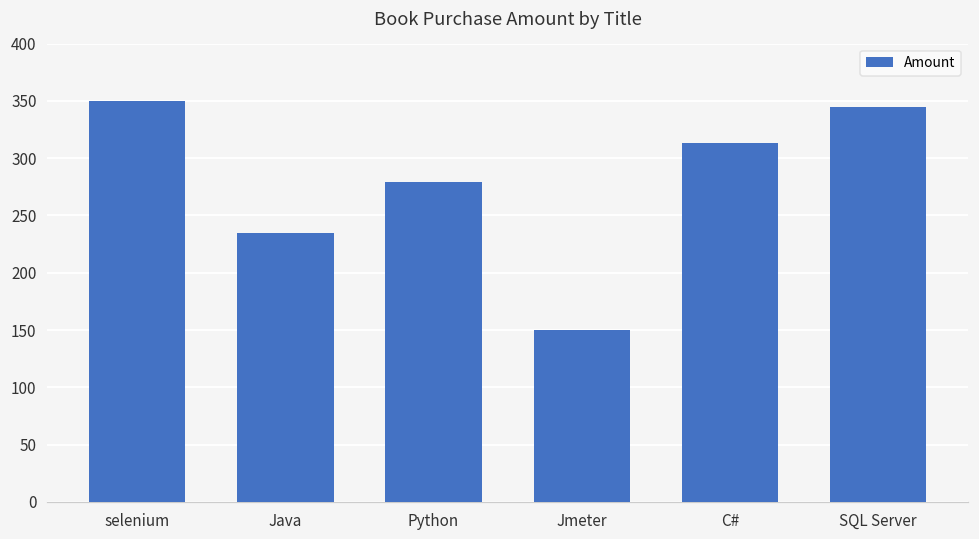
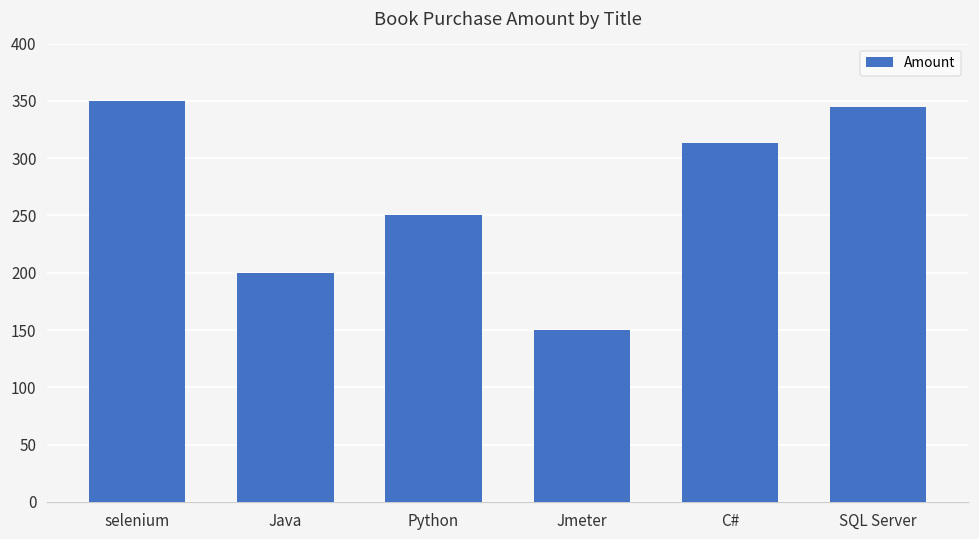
  {
    "selenium": 350,
-   "Java": 235,
-   "Python": 279,
+   "Java": 200,
+   "Python": 250,
    "Jmeter": 150,
    "C#": 313,
    "SQL Server": 345
  }
